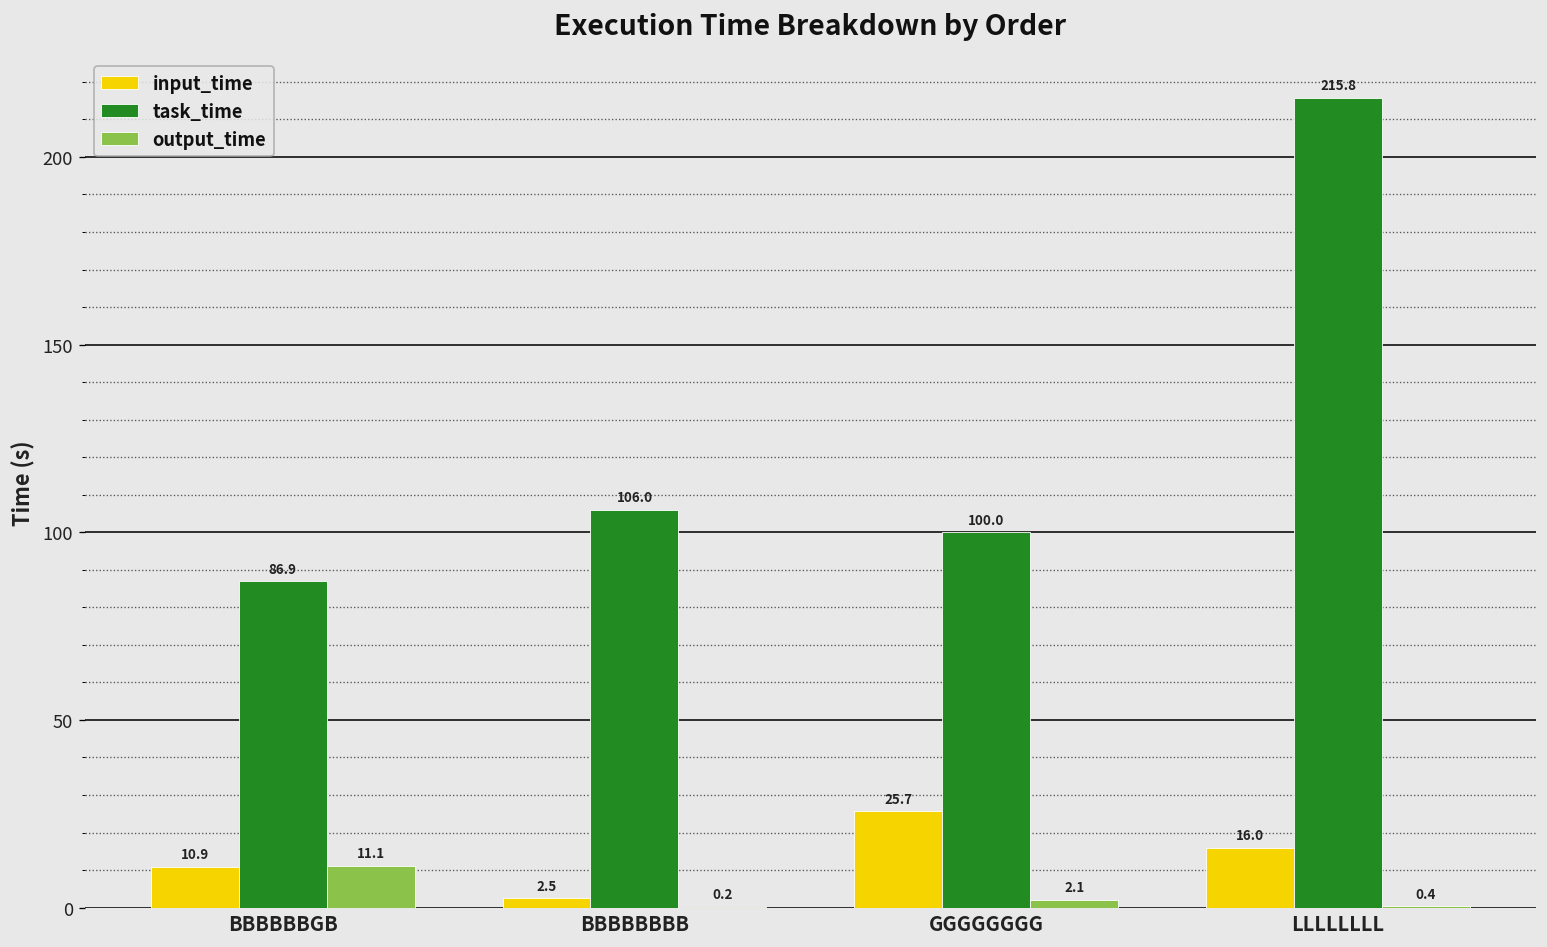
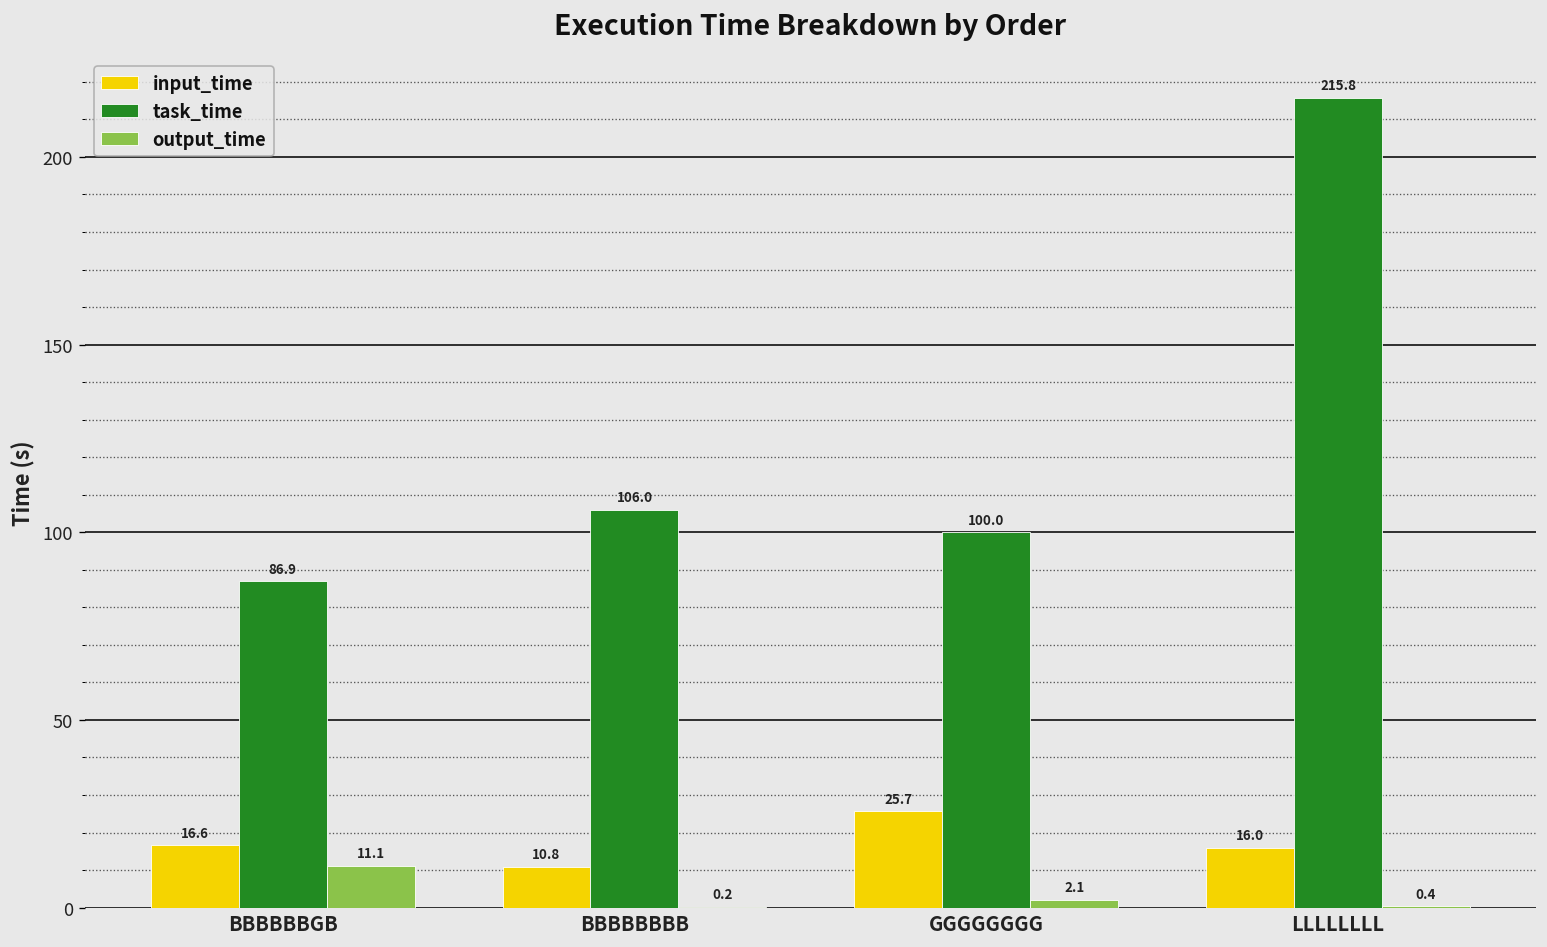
  {
    "input_time": {
-     "BBBBBBGB": 10.9,
-     "BBBBBBBB": 2.5,
+     "BBBBBBGB": 16.6,
+     "BBBBBBBB": 10.8,
      "GGGGGGGG": 25.7,
      "LLLLLLLL": 16.0
    },
    "task_time": {
      "BBBBBBGB": 86.9,
      "BBBBBBBB": 106.0,
      "GGGGGGGG": 100.0,
      "LLLLLLLL": 215.8
    },
    "output_time": {
      "BBBBBBGB": 11.1,
      "BBBBBBBB": 0.2,
      "GGGGGGGG": 2.1,
      "LLLLLLLL": 0.4
    }
  }
